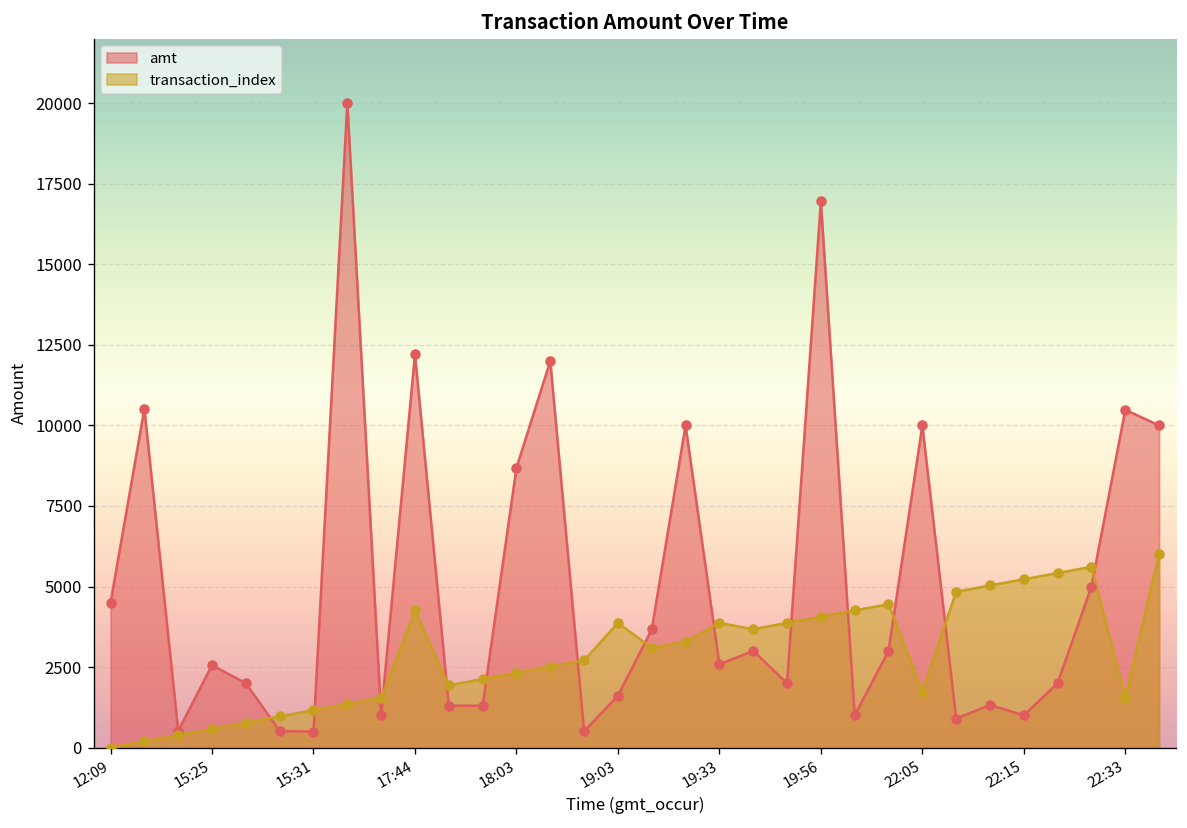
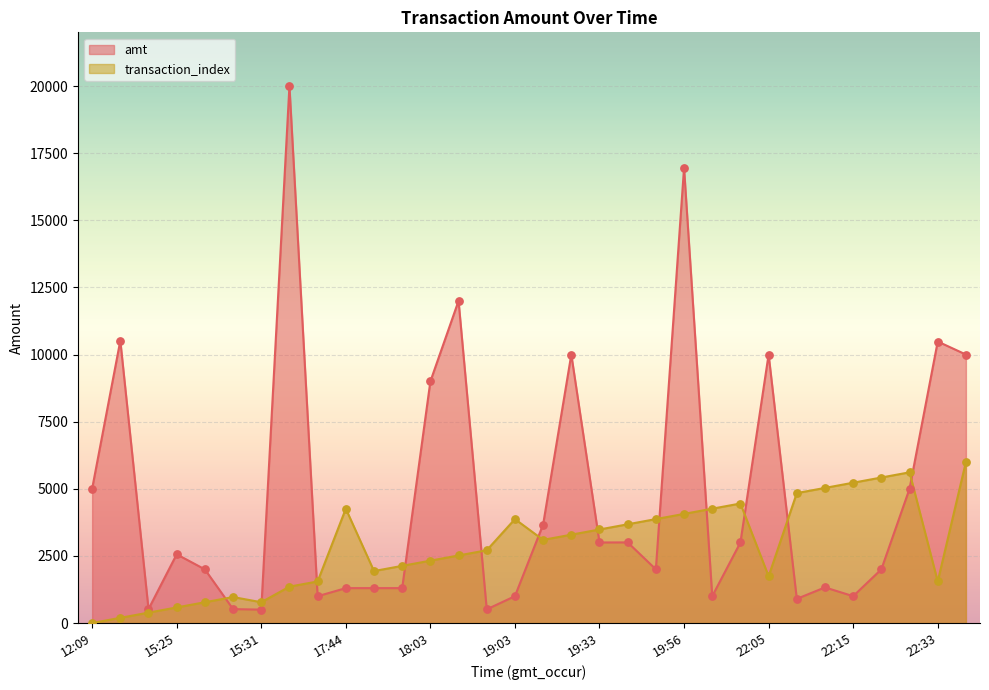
  {
    "amt": {
-     "12:09": 4500,
+     "12:09": 5000,
      "15:25": 2600,
      "15:31": 500,
-     "17:44": 12200,
-     "18:03": 8700,
-     "19:03": 1600,
-     "19:33": 2600,
+     "17:44": 1300,
+     "18:03": 9000,
+     "19:03": 1000,
+     "19:33": 3000,
      "19:56": 17000,
      "22:05": 10000,
      "22:33": 10500
    },
    "transaction_index": {
      "12:09": 0,
      "15:25": 600,
-     "15:31": 1200,
+     "15:31": 800,
      "17:44": 4300,
      "18:03": 2300,
      "19:03": 3900,
-     "19:33": 3900,
+     "19:33": 3500,
      "19:56": 4100,
      "22:05": 1700,
      "22:33": 1500
    }
  }
